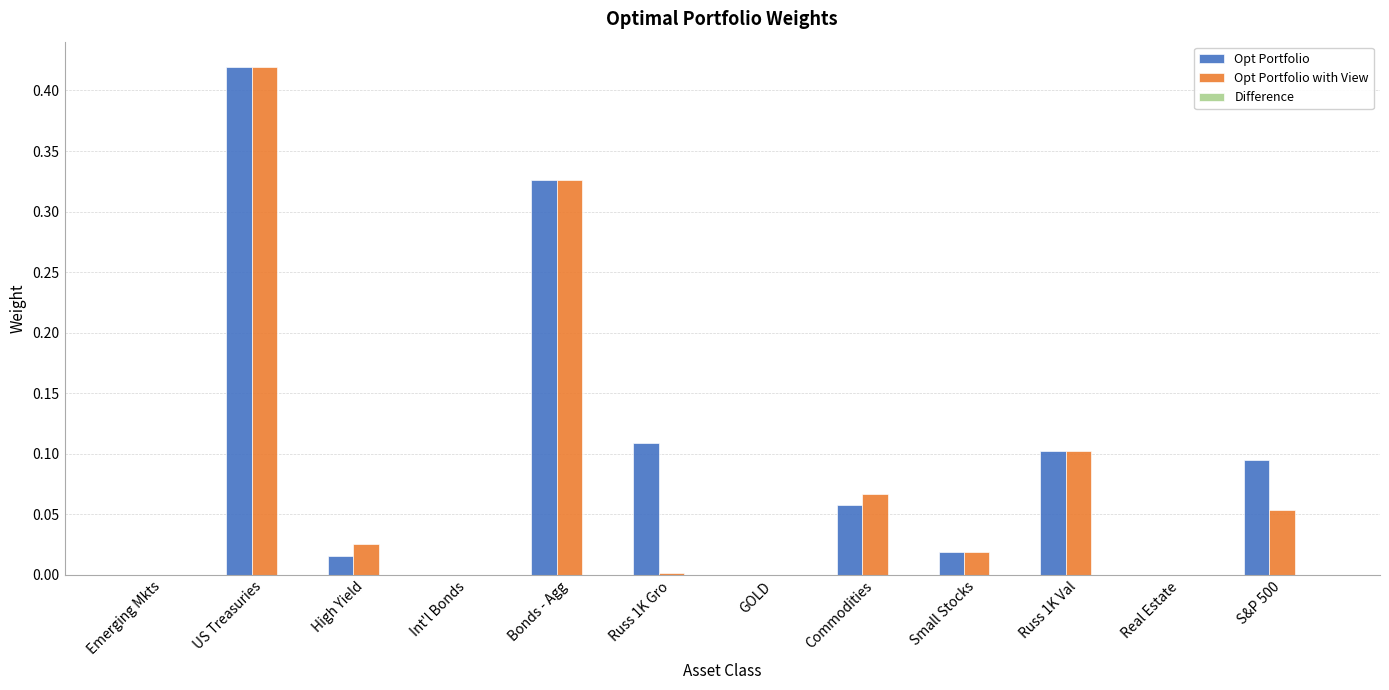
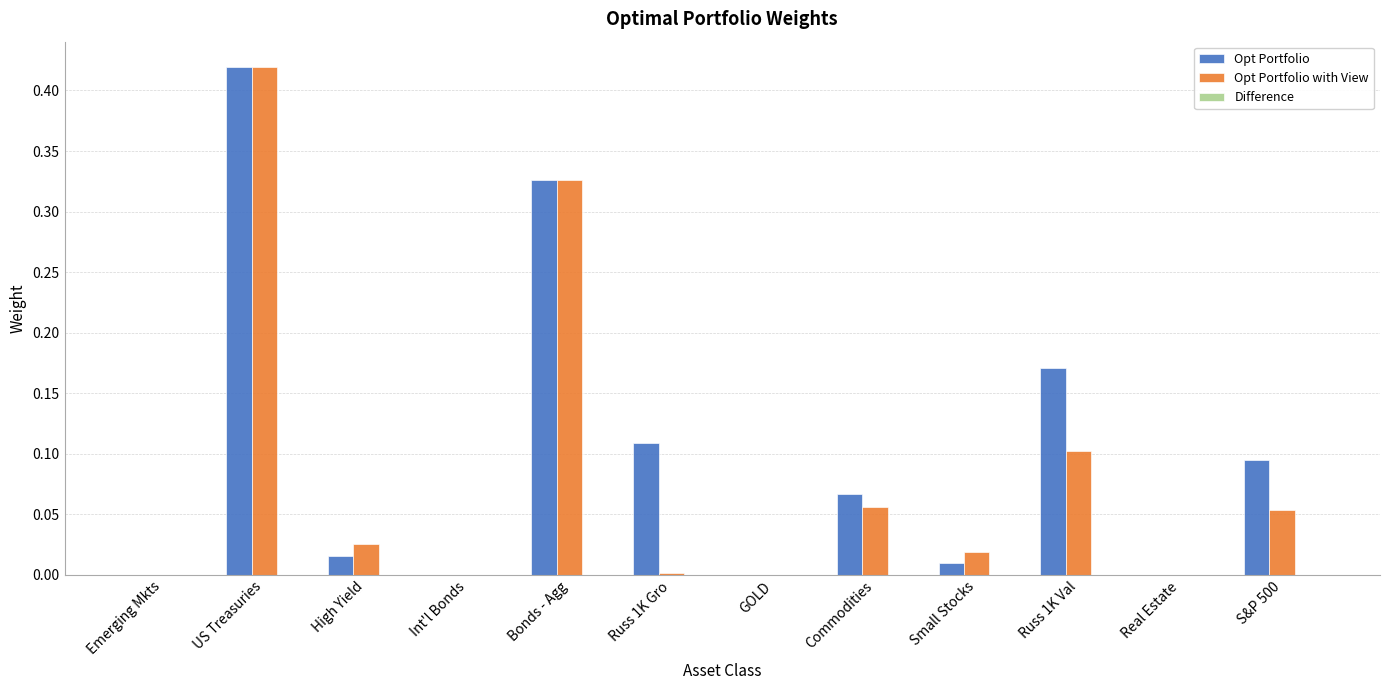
  {
    "Opt Portfolio": {
      "Emerging Mkts": 0.000,
      "US Treasuries": 0.419,
      "High Yield": 0.016,
      "Int'l Bonds": 0.000,
      "Bonds - Agg": 0.326,
      "Russ 1K Gro": 0.109,
      "GOLD": 0.000,
-     "Commodities": 0.058,
-     "Small Stocks": 0.019,
-     "Russ 1K Val": 0.102,
+     "Commodities": 0.067,
+     "Small Stocks": 0.010,
+     "Russ 1K Val": 0.171,
      "Real Estate": 0.000,
      "S&P 500": 0.095
    },
    "Opt Portfolio with View": {
      "US Treasuries": 0.419,
      "High Yield": 0.026,
      "Bonds - Agg": 0.326,
-     "Commodities": 0.067,
+     "Commodities": 0.056,
      "Small Stocks": 0.019,
      "Russ 1K Val": 0.102,
      "S&P 500": 0.053
    }
  }
